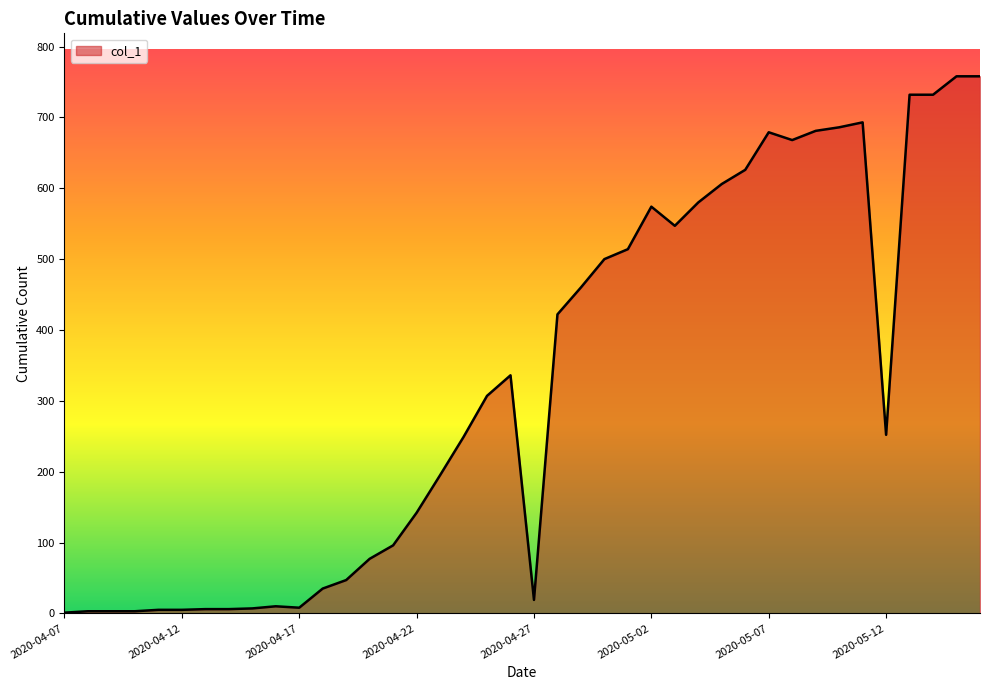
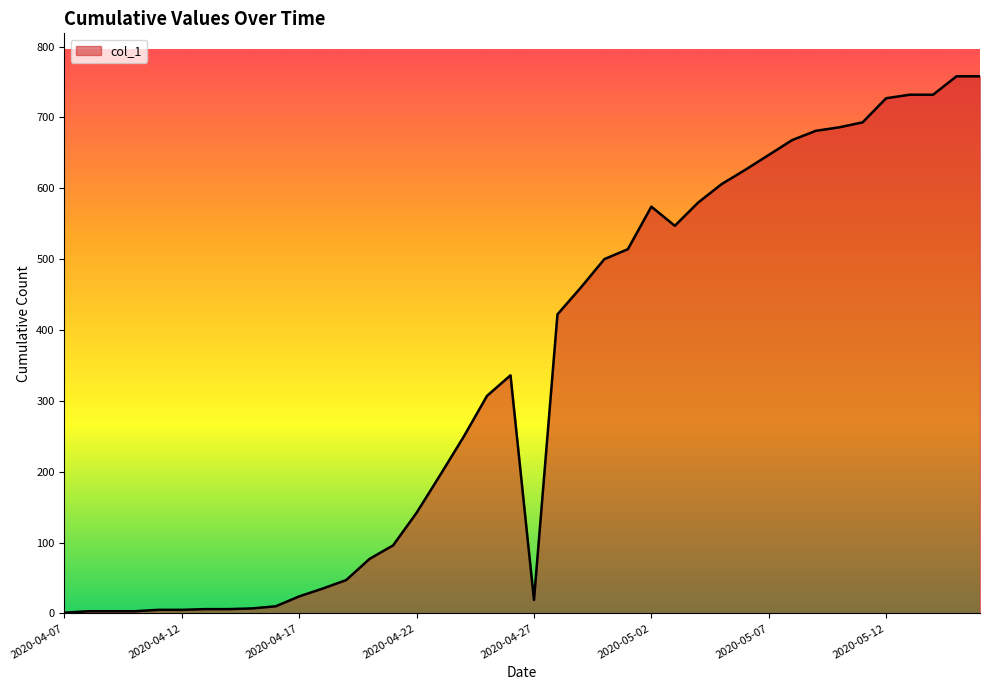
  {
    "2020-04-07": 0,
    "2020-04-12": 10,
-   "2020-04-17": 10,
+   "2020-04-17": 20,
    "2020-04-22": 140,
    "2020-04-27": 20,
    "2020-05-02": 570,
-   "2020-05-07": 680,
-   "2020-05-12": 250
+   "2020-05-07": 650,
+   "2020-05-12": 730
  }
